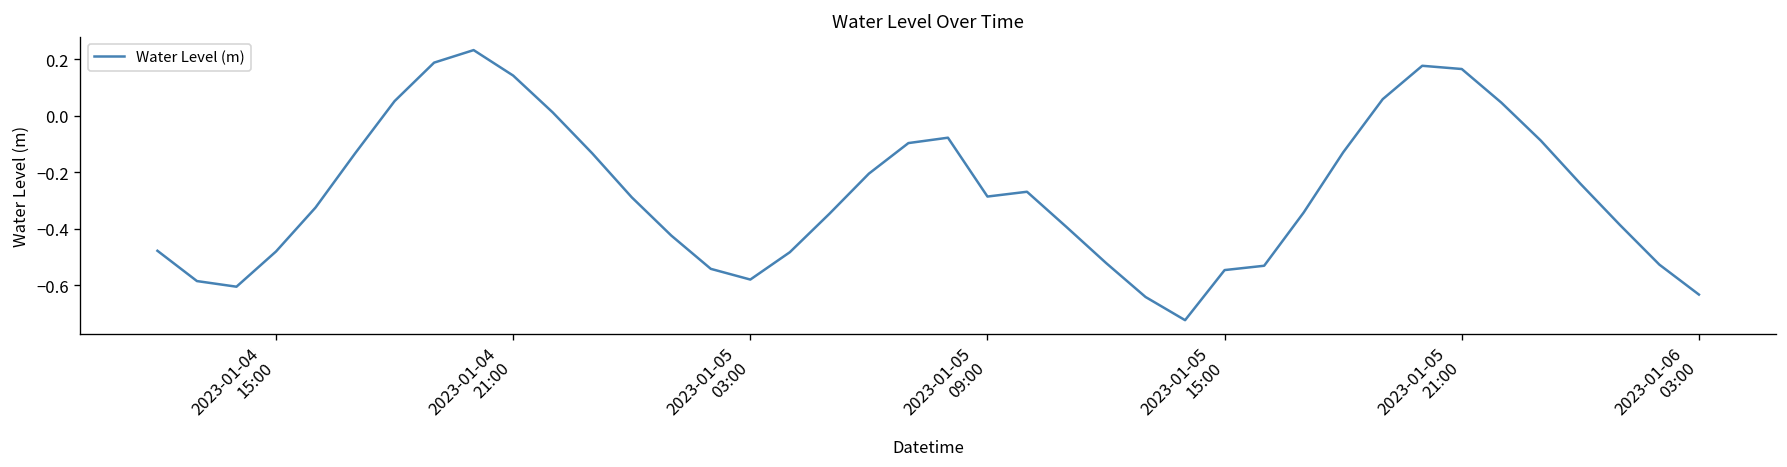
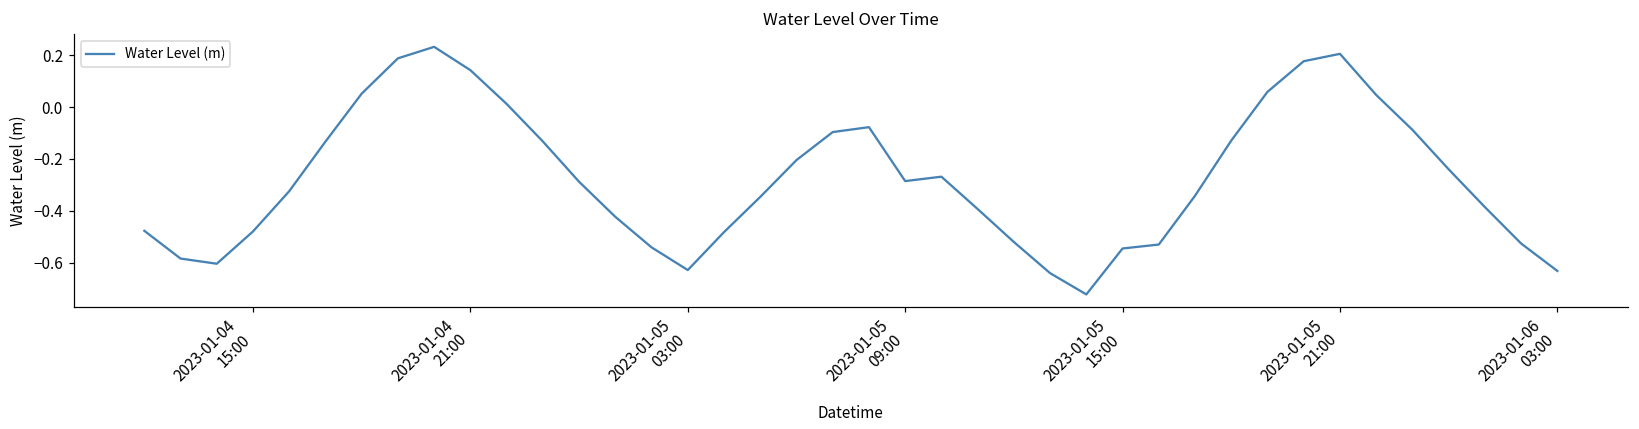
  {
    "2023-01-04 15:00": -0.48,
    "2023-01-04 21:00": 0.14,
-   "2023-01-05 03:00": -0.58,
+   "2023-01-05 03:00": -0.63,
    "2023-01-05 09:00": -0.29,
    "2023-01-05 15:00": -0.55,
-   "2023-01-05 21:00": 0.17,
+   "2023-01-05 21:00": 0.21,
    "2023-01-06 03:00": -0.63
  }
